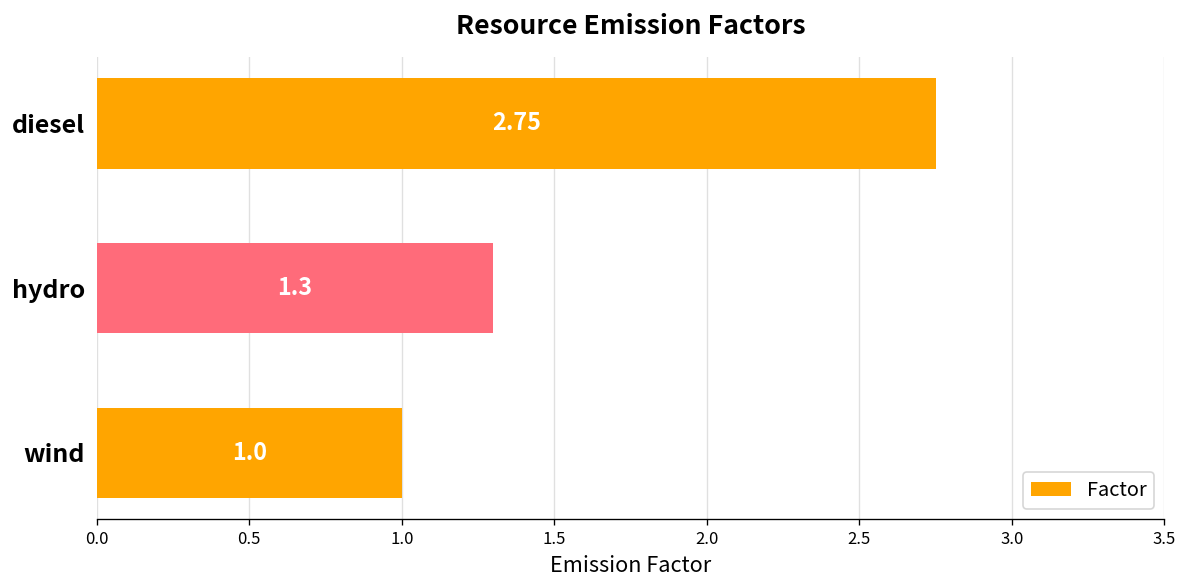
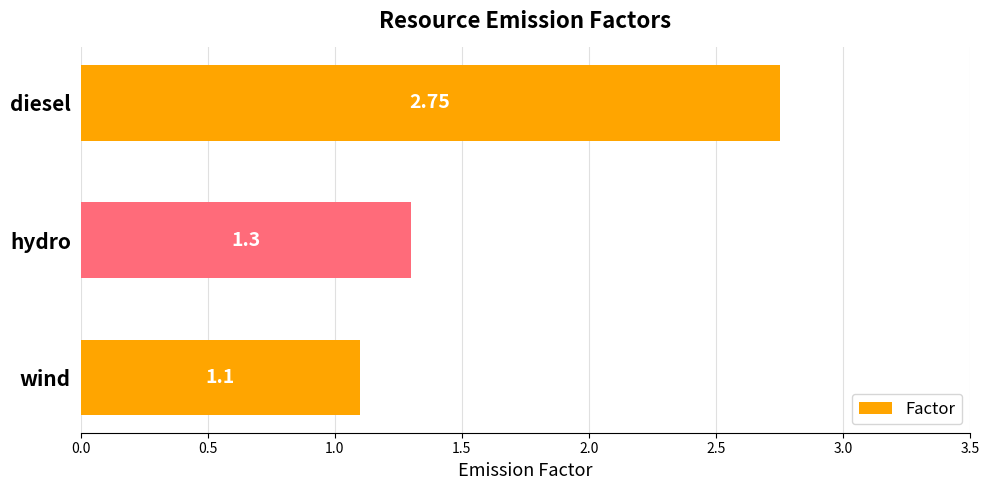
  {
    "Factor": {
      "diesel": 2.75,
      "hydro": 1.3,
-     "wind": 1.0
+     "wind": 1.1
    }
  }
